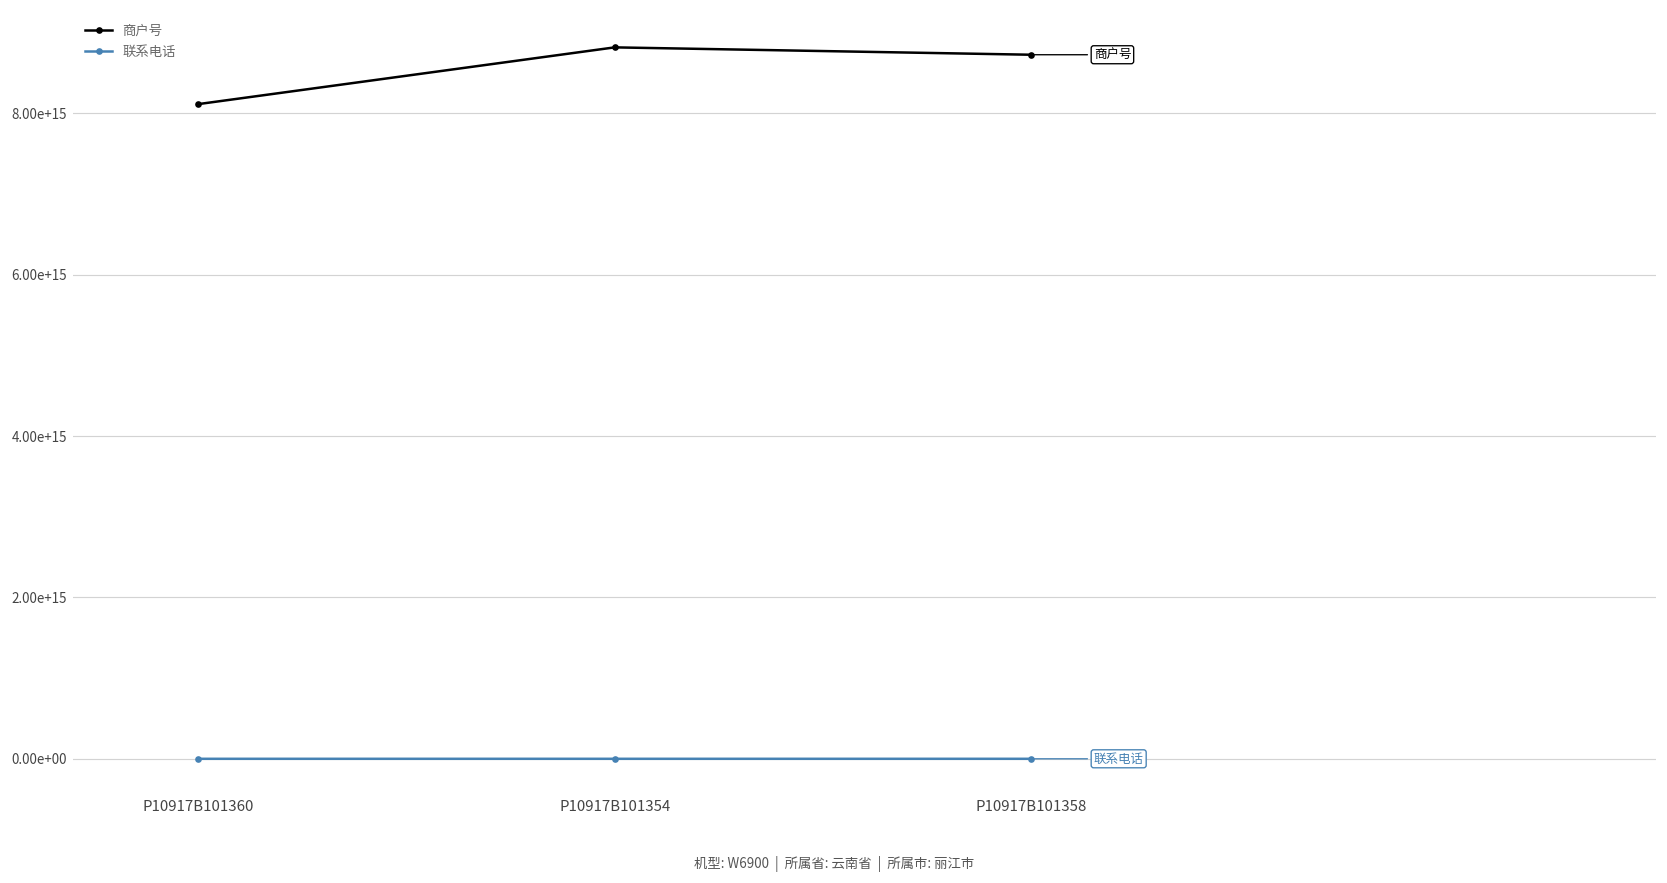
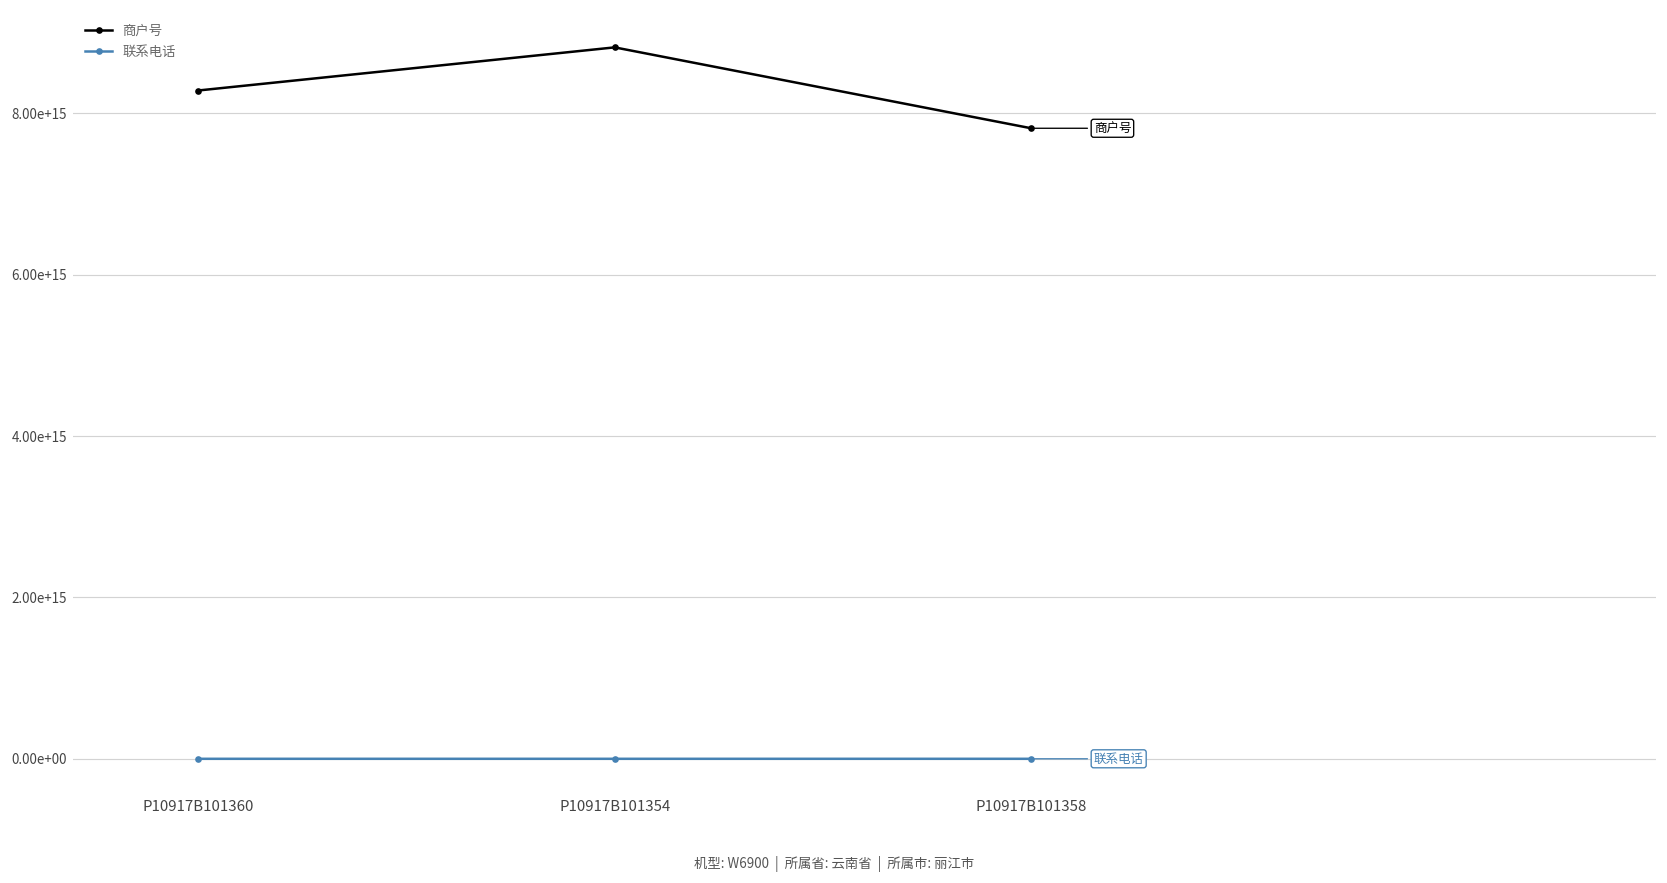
  {
    "商户号": {
-     "P10917B101360": 8100000000000000,
+     "P10917B101360": 8300000000000000,
      "P10917B101354": 8800000000000000,
-     "P10917B101358": 8700000000000000
+     "P10917B101358": 7800000000000000
    },
    "联系电话": {
      "P10917B101360": 0,
      "P10917B101354": 0,
      "P10917B101358": 0
    }
  }
